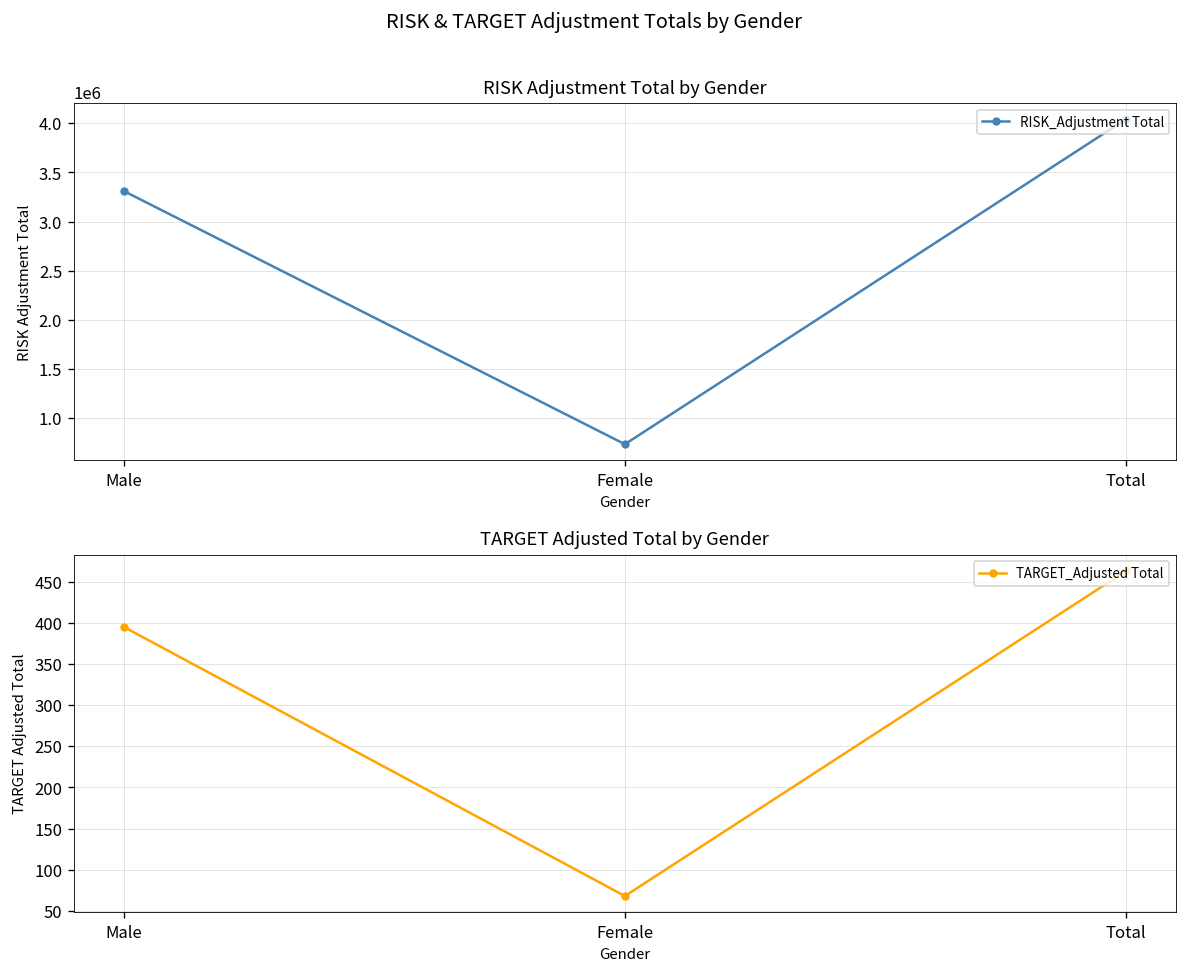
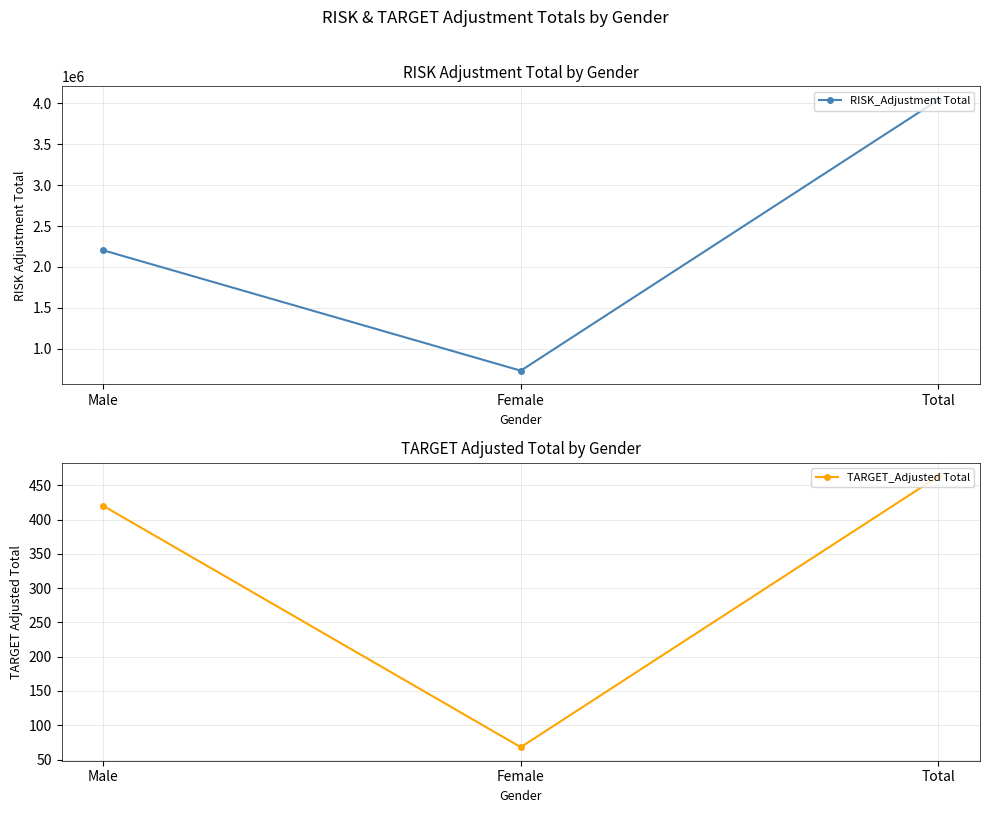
  {
    "RISK Adjustment Total by Gender": {
-     "Male": 3300000,
+     "Male": 2200000,
      "Female": 700000
    },
    "TARGET Adjusted Total by Gender": {
-     "Male": 400,
+     "Male": 420,
      "Female": 70
    }
  }
